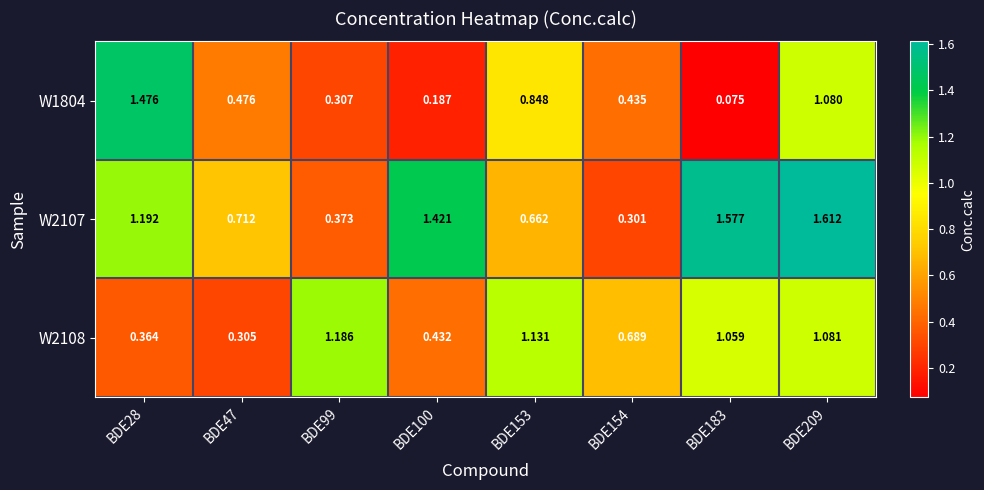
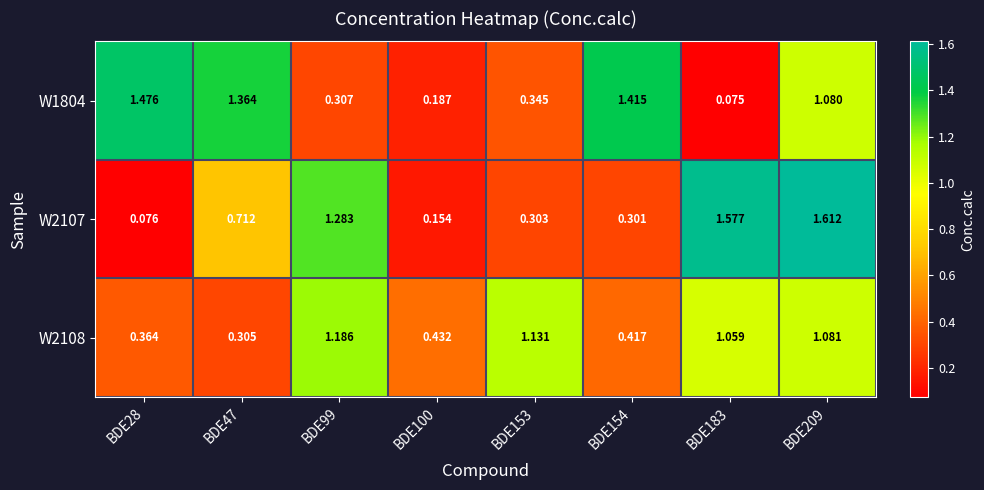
  {
    "W1804": {
      "BDE28": 1.476,
-     "BDE47": 0.476,
+     "BDE47": 1.364,
      "BDE99": 0.307,
      "BDE100": 0.187,
-     "BDE153": 0.848,
-     "BDE154": 0.435,
+     "BDE153": 0.345,
+     "BDE154": 1.415,
      "BDE183": 0.075,
      "BDE209": 1.080
    },
    "W2107": {
-     "BDE28": 1.192,
+     "BDE28": 0.076,
      "BDE47": 0.712,
-     "BDE99": 0.373,
-     "BDE100": 1.421,
-     "BDE153": 0.662,
+     "BDE99": 1.283,
+     "BDE100": 0.154,
+     "BDE153": 0.303,
      "BDE154": 0.301,
      "BDE183": 1.577,
      "BDE209": 1.612
    },
    "W2108": {
      "BDE28": 0.364,
      "BDE47": 0.305,
      "BDE99": 1.186,
      "BDE100": 0.432,
      "BDE153": 1.131,
-     "BDE154": 0.689,
+     "BDE154": 0.417,
      "BDE183": 1.059,
      "BDE209": 1.081
    }
  }
